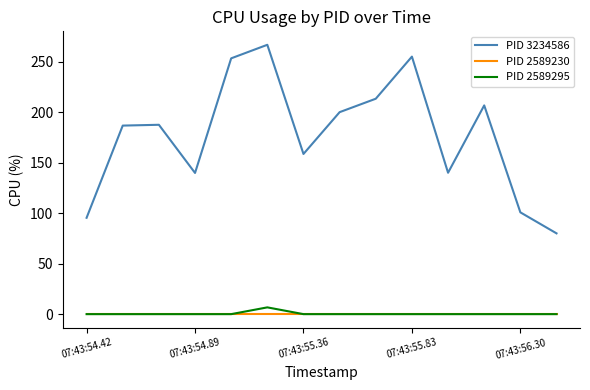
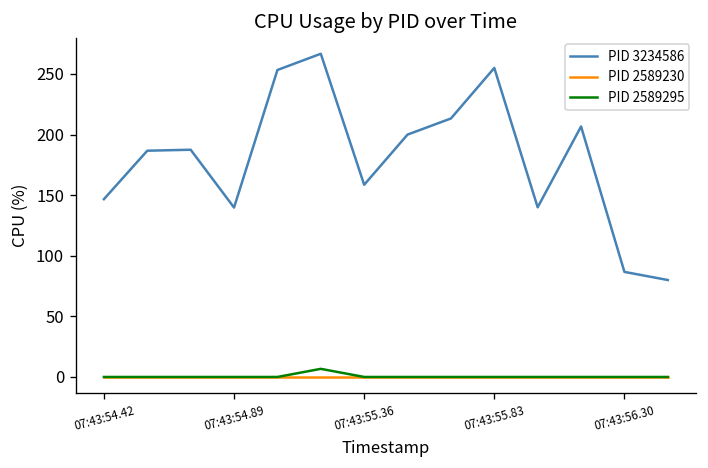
  {
    "PID 3234586": {
-     "07:43:54.42": 95,
+     "07:43:54.42": 147,
      "07:43:54.89": 140,
      "07:43:55.36": 159,
      "07:43:55.83": 255,
-     "07:43:56.30": 101
+     "07:43:56.30": 87
    }
  }
